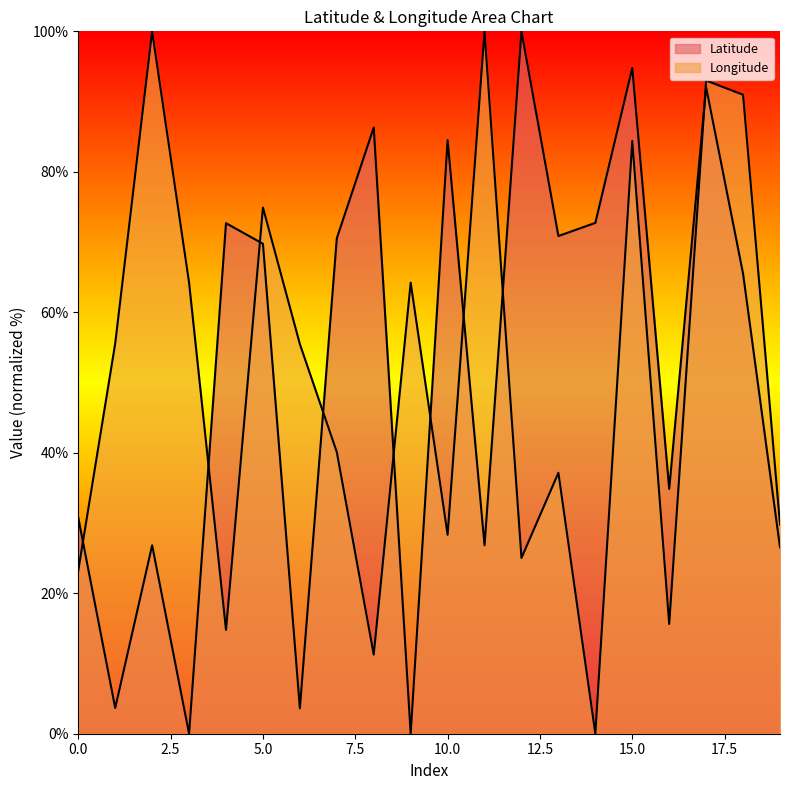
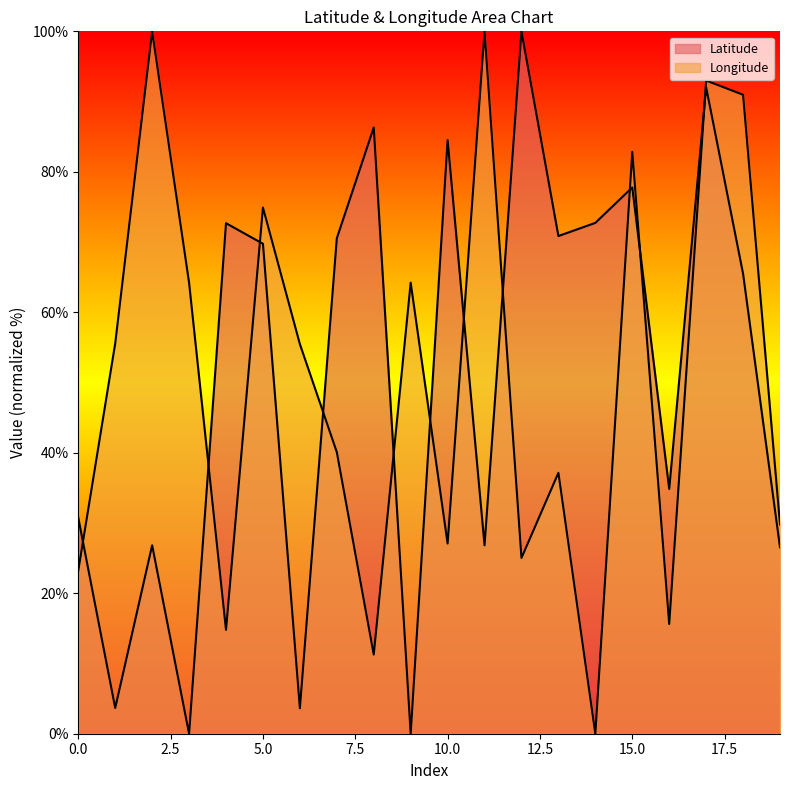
  {
    "Latitude": {
      "0.0": "31%",
      "5.0": "70%",
      "10.0": "85%",
-     "15.0": "95%"
+     "15.0": "78%"
    },
    "Longitude": {
      "0.0": "23%",
      "5.0": "75%",
-     "10.0": "28%",
-     "15.0": "84%"
+     "10.0": "27%",
+     "15.0": "83%"
    }
  }
